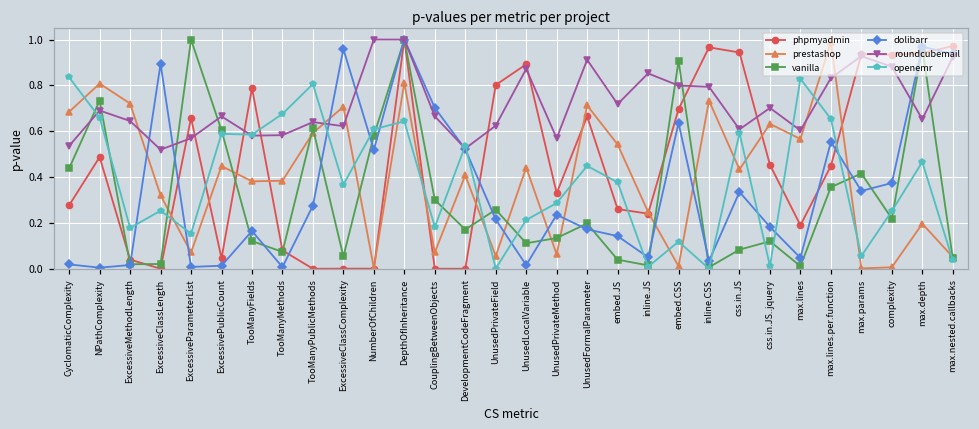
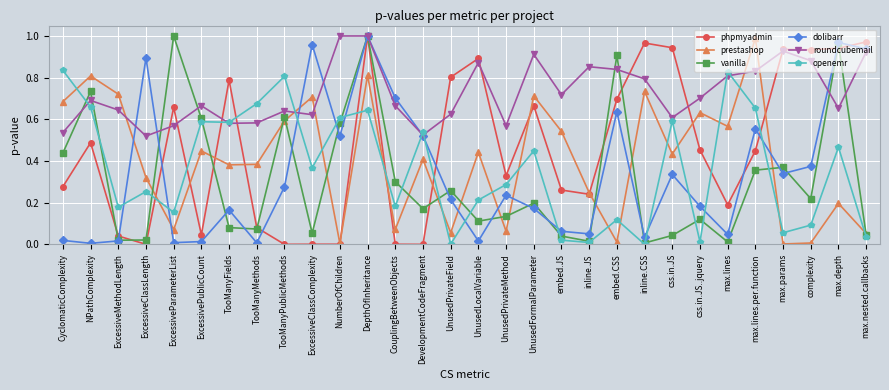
  {
    "vanilla": {
      "CyclomaticComplexity": 0.44,
      "NPathComplexity": 0.73,
      "ExcessiveClassLength": 0.02,
      "ExcessiveParameterList": 1.00,
      "ExcessivePublicCount": 0.60,
-     "TooManyFields": 0.12,
+     "TooManyFields": 0.08,
      "TooManyPublicMethods": 0.61,
      "ExcessiveClassComplexity": 0.05,
      "NumberOfChildren": 0.58,
      "CouplingBetweenObjects": 0.30,
      "DevelopmentCodeFragment": 0.17,
      "UnusedPrivateField": 0.26,
      "UnusedLocalVariable": 0.11,
      "UnusedPrivateMethod": 0.13,
      "UnusedFormalParameter": 0.20,
      "embed.JS": 0.04,
      "embed.CSS": 0.91,
-     "css.in.JS": 0.08,
+     "css.in.JS": 0.04,
      "css.in.JS..jquery": 0.12,
      "max.lines": 0.01,
      "max.lines.per.function": 0.36,
-     "max.params": 0.42,
+     "max.params": 0.37,
      "complexity": 0.22
    },
    "dolibarr": {
      "CyclomaticComplexity": 0.02,
      "NPathComplexity": 0.00,
      "ExcessiveClassLength": 0.89,
      "ExcessiveParameterList": 0.01,
      "ExcessivePublicCount": 0.01,
      "TooManyFields": 0.16,
      "TooManyMethods": 0.01,
      "TooManyPublicMethods": 0.28,
      "ExcessiveClassComplexity": 0.96,
      "NumberOfChildren": 0.52,
      "CouplingBetweenObjects": 0.70,
      "UnusedPrivateField": 0.22,
      "UnusedLocalVariable": 0.02,
      "UnusedPrivateMethod": 0.24,
      "UnusedFormalParameter": 0.17,
-     "embed.JS": 0.14,
+     "embed.JS": 0.06,
      "inline.JS": 0.05,
      "embed.CSS": 0.64,
      "inline.CSS": 0.03,
      "css.in.JS": 0.34,
      "css.in.JS..jquery": 0.18,
      "max.lines": 0.05,
      "max.lines.per.function": 0.55,
      "max.params": 0.34,
      "complexity": 0.37
    },
    "roundcubemail": {
      "CyclomaticComplexity": 0.54,
      "NPathComplexity": 0.69,
      "ExcessiveMethodLength": 0.64,
      "ExcessiveClassLength": 0.52,
      "ExcessiveParameterList": 0.57,
      "ExcessivePublicCount": 0.67,
      "TooManyMethods": 0.58,
      "TooManyPublicMethods": 0.64,
      "ExcessiveClassComplexity": 0.62,
      "NumberOfChildren": 1.00,
      "CouplingBetweenObjects": 0.67,
      "UnusedPrivateField": 0.62,
      "UnusedLocalVariable": 0.87,
      "UnusedPrivateMethod": 0.57,
      "UnusedFormalParameter": 0.91,
      "embed.JS": 0.72,
      "inline.JS": 0.85,
-     "embed.CSS": 0.80,
+     "embed.CSS": 0.84,
      "inline.CSS": 0.79,
      "css.in.JS": 0.61,
      "css.in.JS..jquery": 0.70,
-     "max.lines": 0.60,
+     "max.lines": 0.81,
      "max.depth": 0.65
    },
    "openemr": {
      "CyclomaticComplexity": 0.83,
      "NPathComplexity": 0.66,
      "ExcessiveMethodLength": 0.18,
      "ExcessiveClassLength": 0.25,
      "ExcessiveParameterList": 0.15,
      "ExcessivePublicCount": 0.59,
      "TooManyMethods": 0.68,
      "TooManyPublicMethods": 0.81,
      "ExcessiveClassComplexity": 0.37,
      "NumberOfChildren": 0.61,
      "DepthOfInheritance": 0.64,
      "CouplingBetweenObjects": 0.18,
      "DevelopmentCodeFragment": 0.54,
      "UnusedPrivateField": 0.00,
      "UnusedLocalVariable": 0.21,
      "UnusedPrivateMethod": 0.29,
      "UnusedFormalParameter": 0.45,
-     "embed.JS": 0.38,
+     "embed.JS": 0.02,
      "embed.CSS": 0.12,
      "css.in.JS": 0.59,
      "css.in.JS..jquery": 0.01,
      "max.lines.per.function": 0.65,
      "max.params": 0.06,
-     "complexity": 0.25,
+     "complexity": 0.09,
      "max.depth": 0.47
    }
  }
